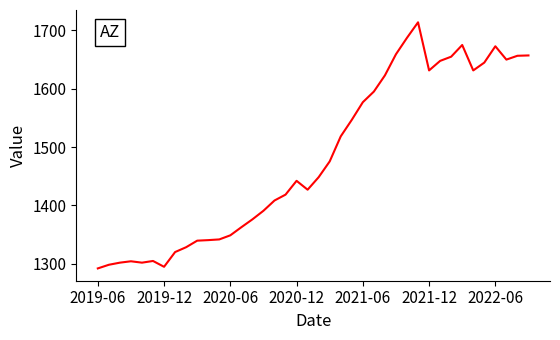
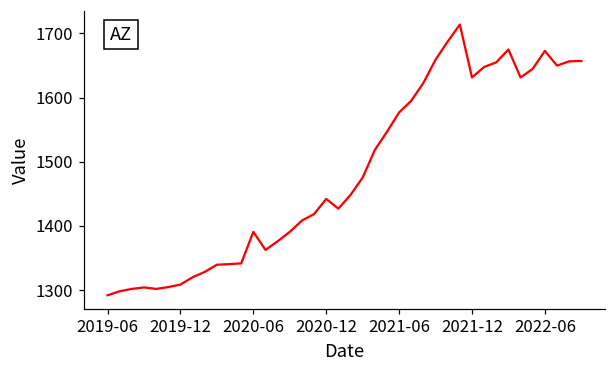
  {
    "2019-06": 1290,
-   "2019-12": 1290,
-   "2020-06": 1350,
+   "2019-12": 1310,
+   "2020-06": 1390,
    "2020-12": 1440,
    "2021-06": 1580,
    "2021-12": 1630,
    "2022-06": 1670
  }
